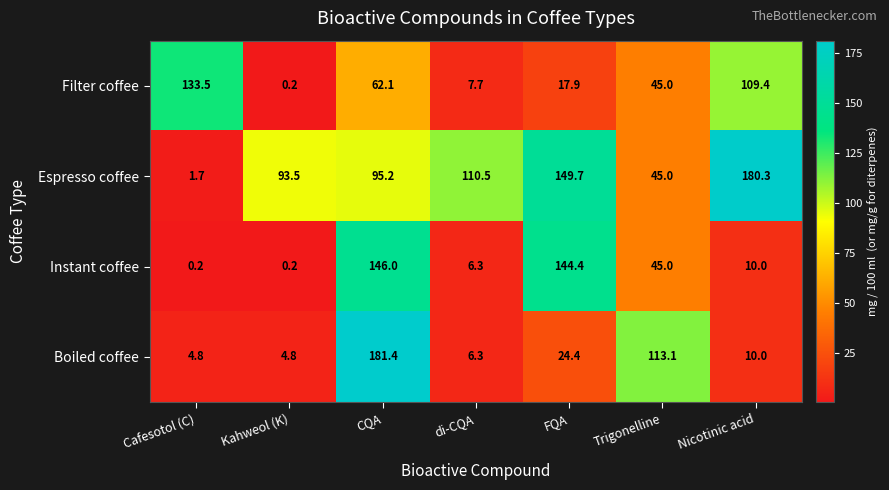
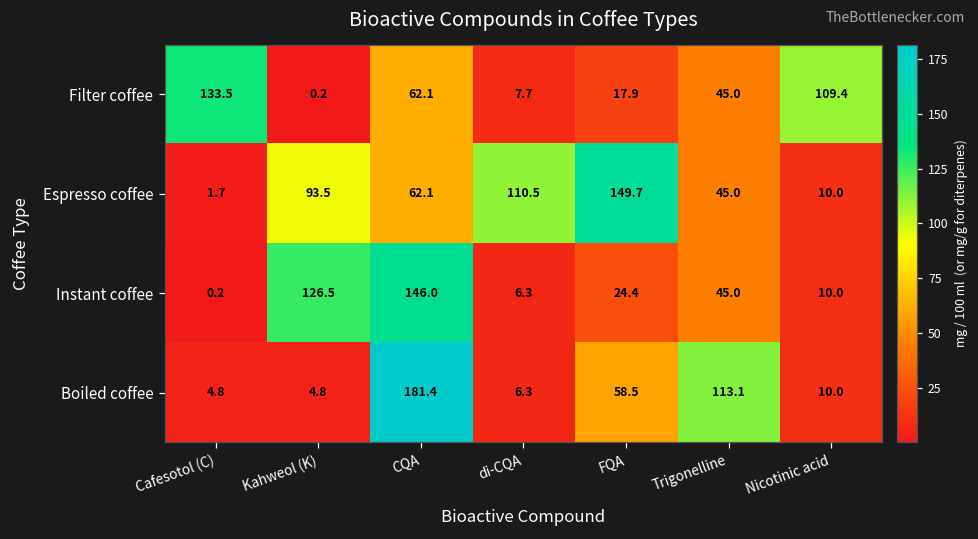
  {
    "Filter coffee": {
      "Cafesotol (C)": 133.5,
      "Kahweol (K)": 0.2,
      "CQA": 62.1,
      "di-CQA": 7.7,
      "FQA": 17.9,
      "Trigonelline": 45.0,
      "Nicotinic acid": 109.4
    },
    "Espresso coffee": {
      "Cafesotol (C)": 1.7,
      "Kahweol (K)": 93.5,
-     "CQA": 95.2,
+     "CQA": 62.1,
      "di-CQA": 110.5,
      "FQA": 149.7,
      "Trigonelline": 45.0,
-     "Nicotinic acid": 180.3
+     "Nicotinic acid": 10.0
    },
    "Instant coffee": {
      "Cafesotol (C)": 0.2,
-     "Kahweol (K)": 0.2,
+     "Kahweol (K)": 126.5,
      "CQA": 146.0,
      "di-CQA": 6.3,
-     "FQA": 144.4,
+     "FQA": 24.4,
      "Trigonelline": 45.0,
      "Nicotinic acid": 10.0
    },
    "Boiled coffee": {
      "Cafesotol (C)": 4.8,
      "Kahweol (K)": 4.8,
      "CQA": 181.4,
      "di-CQA": 6.3,
-     "FQA": 24.4,
+     "FQA": 58.5,
      "Trigonelline": 113.1,
      "Nicotinic acid": 10.0
    }
  }
